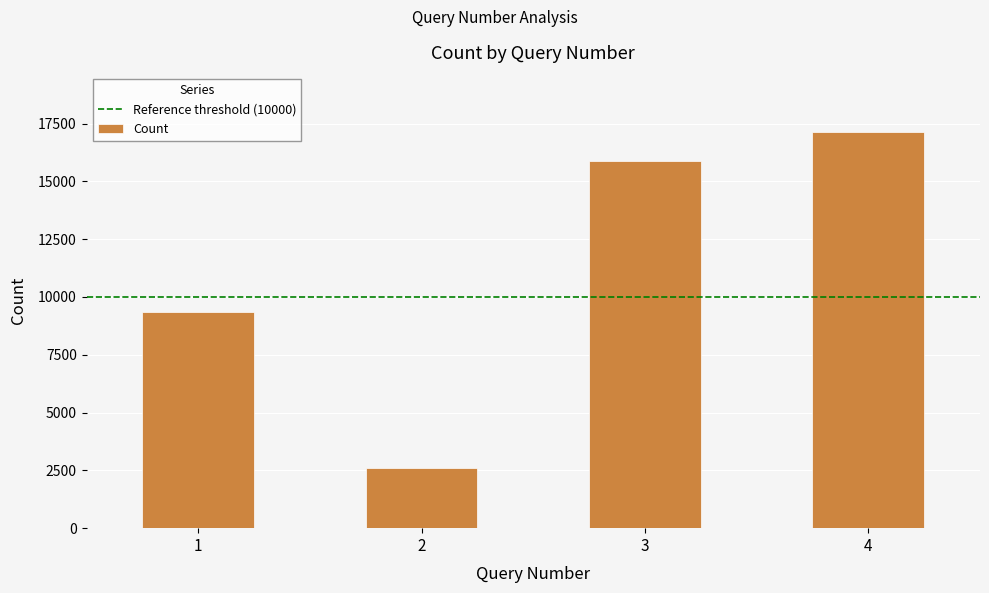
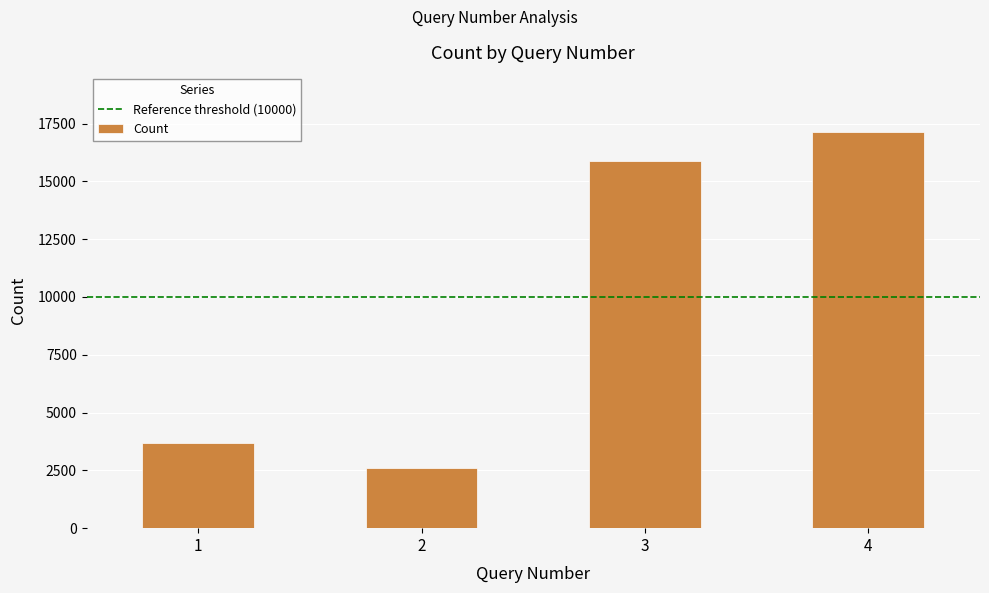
  {
-   "1": 9300,
+   "1": 3700,
    "2": 2600,
    "3": 15900,
    "4": 17100
  }
